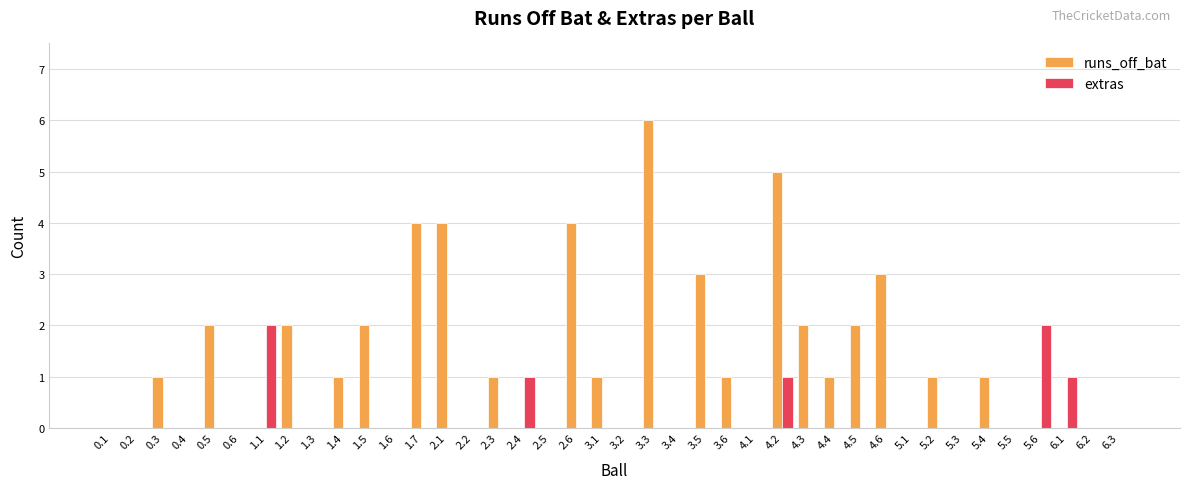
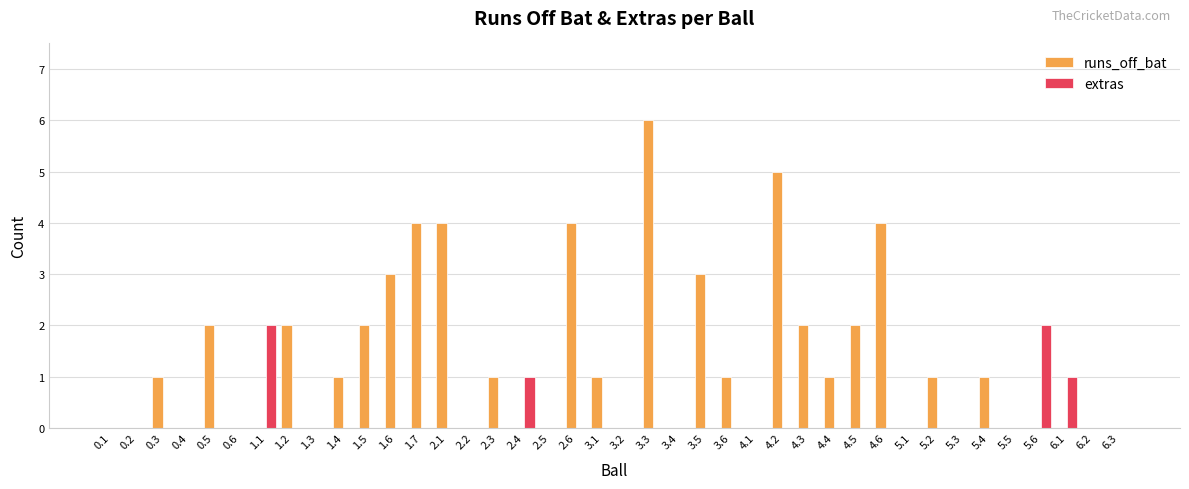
  {
    "runs_off_bat": {
      "0.1": 0,
      "0.2": 0,
      "0.3": 1,
      "0.4": 0,
      "0.5": 2,
      "0.6": 0,
      "1.1": 0,
      "1.2": 2,
      "1.3": 0,
      "1.4": 1,
      "1.5": 2,
-     "1.6": 0,
+     "1.6": 3,
      "1.7": 4,
      "2.1": 4,
      "2.2": 0,
      "2.3": 1,
      "2.4": 0,
      "2.5": 0,
      "2.6": 4,
      "3.1": 1,
      "3.2": 0,
      "3.3": 6,
      "3.4": 0,
      "3.5": 3,
      "3.6": 1,
      "4.1": 0,
      "4.2": 5,
      "4.3": 2,
      "4.4": 1,
      "4.5": 2,
-     "4.6": 3,
+     "4.6": 4,
      "5.1": 0,
      "5.2": 1,
      "5.3": 0,
      "5.4": 1,
      "5.5": 0,
      "5.6": 0,
      "6.1": 0,
      "6.2": 0,
      "6.3": 0
    },
    "extras": {
      "0.1": 0,
      "0.2": 0,
      "0.3": 0,
      "0.4": 0,
      "0.5": 0,
      "0.6": 0,
      "1.1": 2,
      "1.2": 0,
      "1.3": 0,
      "1.4": 0,
      "1.5": 0,
      "1.6": 0,
      "1.7": 0,
      "2.1": 0,
      "2.2": 0,
      "2.3": 0,
      "2.4": 1,
      "2.5": 0,
      "2.6": 0,
      "3.1": 0,
      "3.2": 0,
      "3.3": 0,
      "3.4": 0,
      "3.5": 0,
      "3.6": 0,
      "4.1": 0,
-     "4.2": 1,
+     "4.2": 0,
      "4.3": 0,
      "4.4": 0,
      "4.5": 0,
      "4.6": 0,
      "5.1": 0,
      "5.2": 0,
      "5.3": 0,
      "5.4": 0,
      "5.5": 0,
      "5.6": 2,
      "6.1": 1,
      "6.2": 0,
      "6.3": 0
    }
  }
